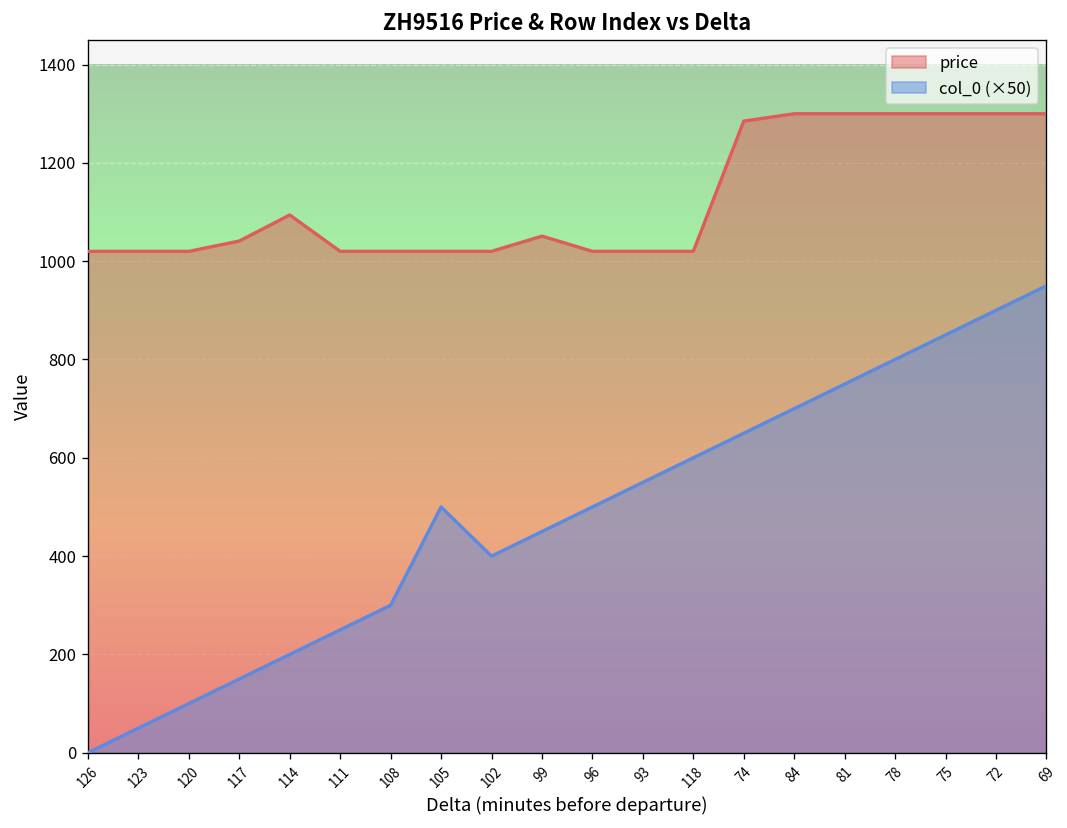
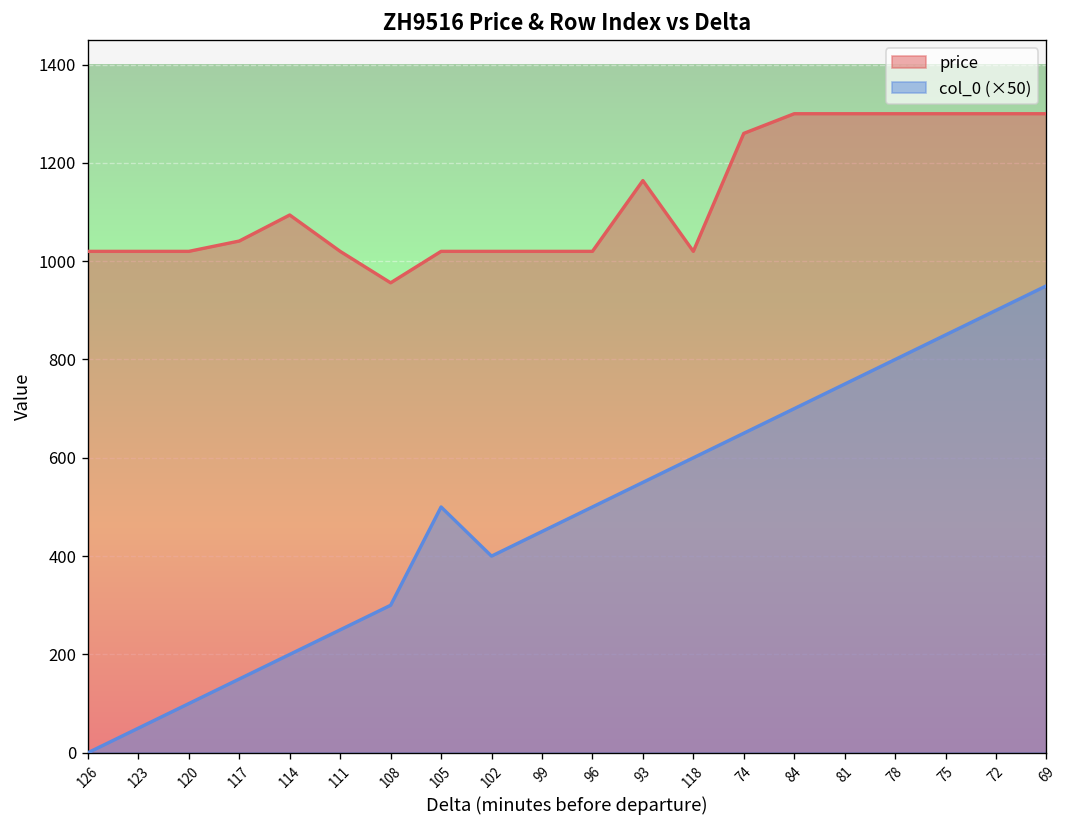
  {
    "price": {
      "126": 1020,
      "123": 1020,
      "120": 1020,
      "117": 1040,
      "114": 1090,
      "111": 1020,
-     "108": 1020,
+     "108": 960,
      "105": 1020,
      "102": 1020,
-     "99": 1050,
+     "99": 1020,
      "96": 1020,
-     "93": 1020,
+     "93": 1160,
      "118": 1020,
-     "74": 1290,
+     "74": 1260,
      "84": 1300,
      "81": 1300,
      "78": 1300,
      "75": 1300,
      "72": 1300,
      "69": 1300
    },
    "col_0 (×50)": {
      "126": 0,
      "123": 50,
      "120": 100,
      "117": 150,
      "114": 200,
      "111": 250,
      "108": 300,
      "105": 500,
      "102": 400,
      "99": 450,
      "96": 500,
      "93": 550,
      "118": 600,
      "74": 650,
      "84": 700,
      "81": 750,
      "78": 800,
      "75": 850,
      "72": 900,
      "69": 950
    }
  }
